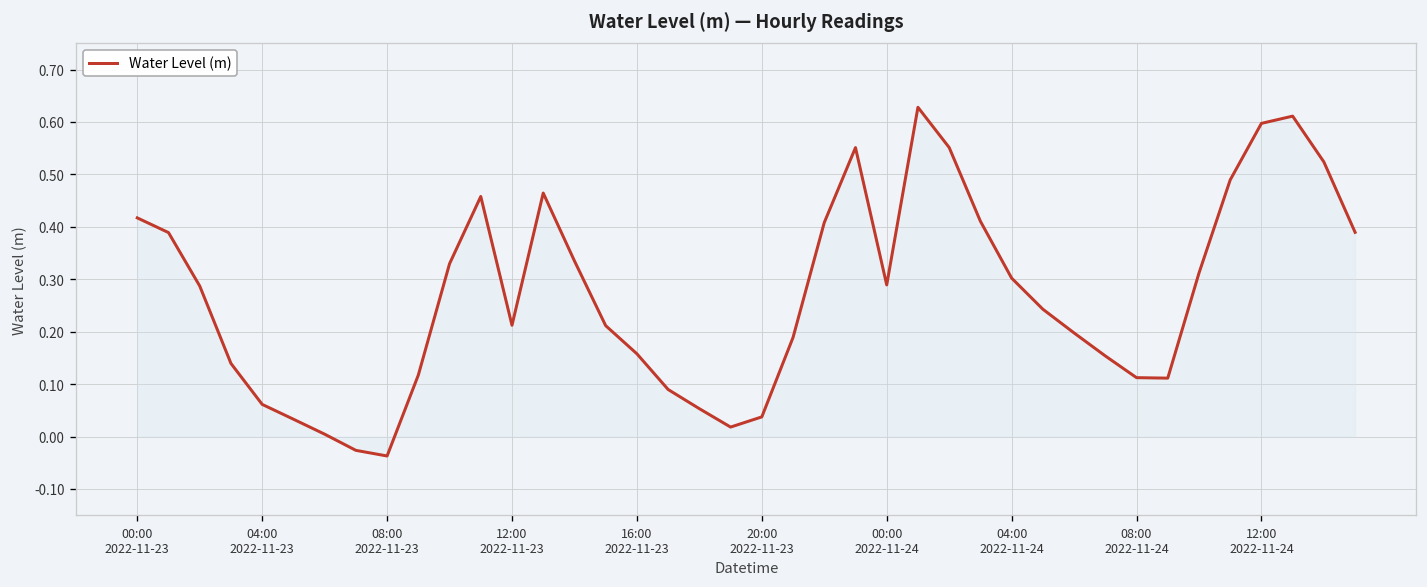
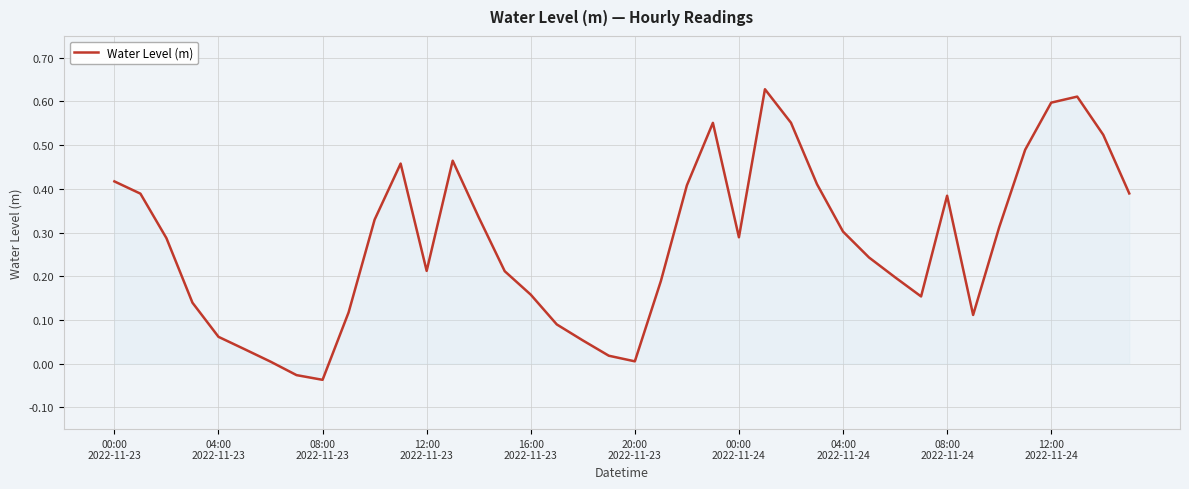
  {
    "Water Level (m)": {
      "08:00 2022-11-23": -0.04,
-     "20:00 2022-11-23": 0.04,
-     "08:00 2022-11-24": 0.11
+     "20:00 2022-11-23": 0.01,
+     "08:00 2022-11-24": 0.38
    }
  }
